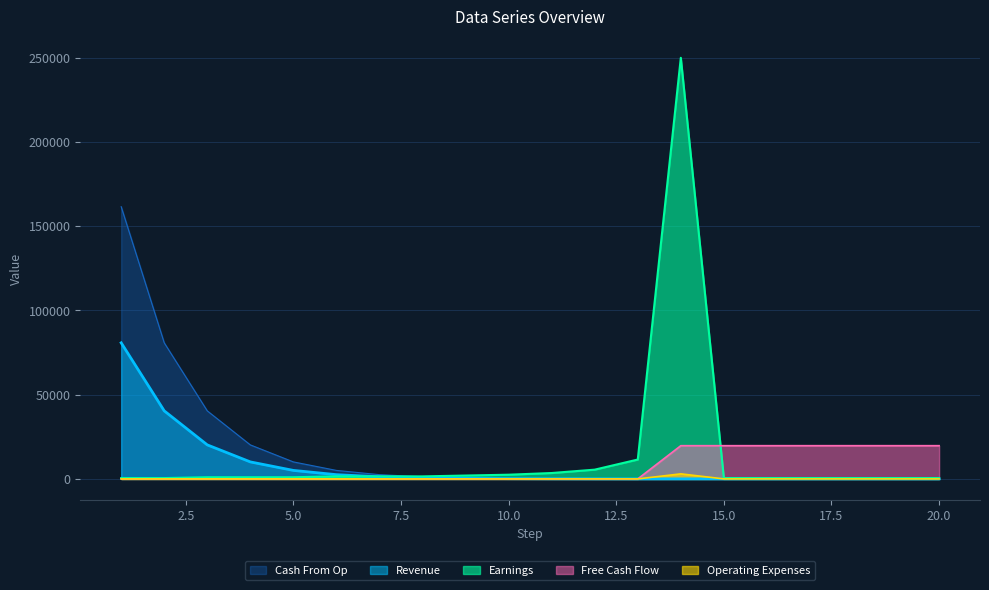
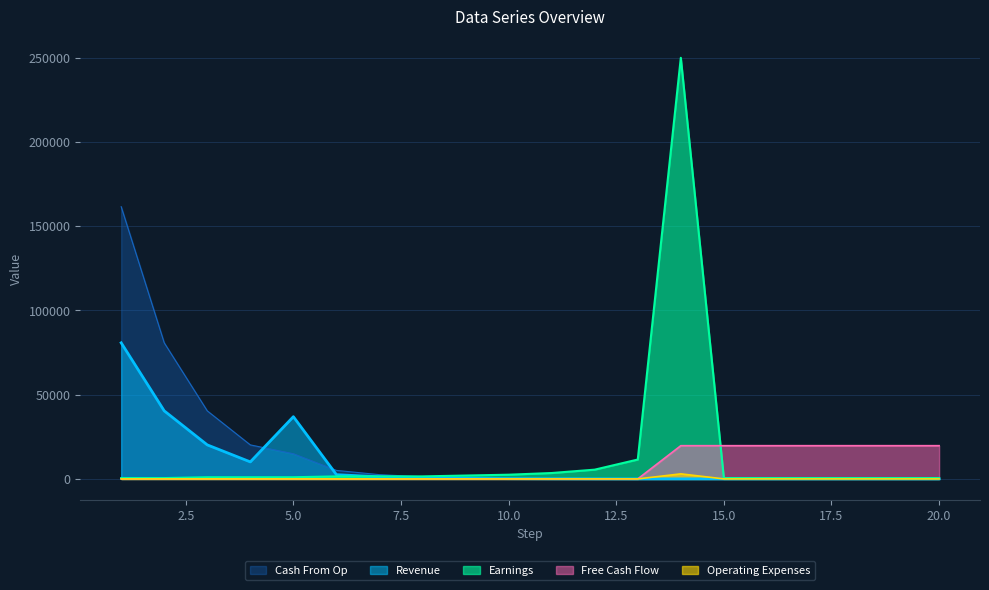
  {
    "Cash From Op": {
-     "5.0": 10000
+     "5.0": 15000
    },
    "Revenue": {
-     "5.0": 5000
+     "5.0": 37000
    },
    "Earnings": {
      "10.0": 3000
    },
    "Free Cash Flow": {
      "15.0": 20000,
      "20.0": 20000
    }
  }
